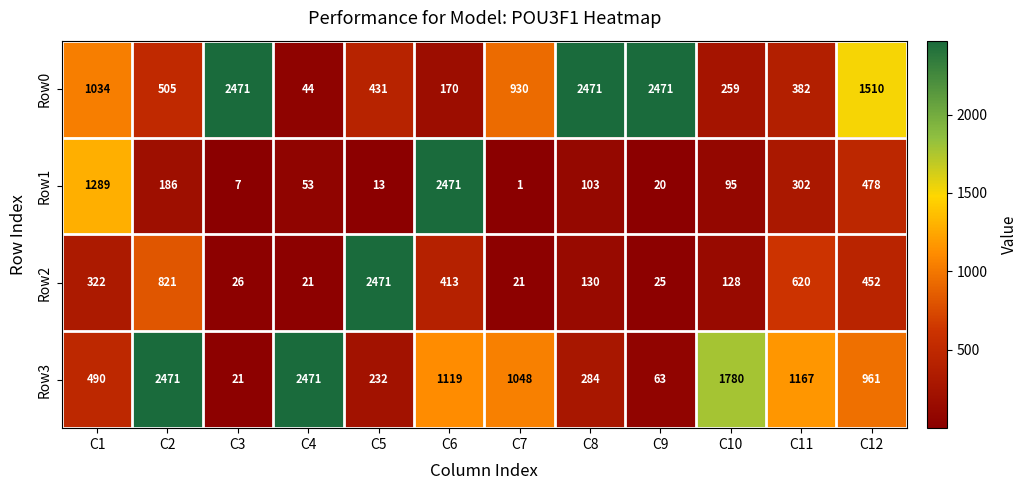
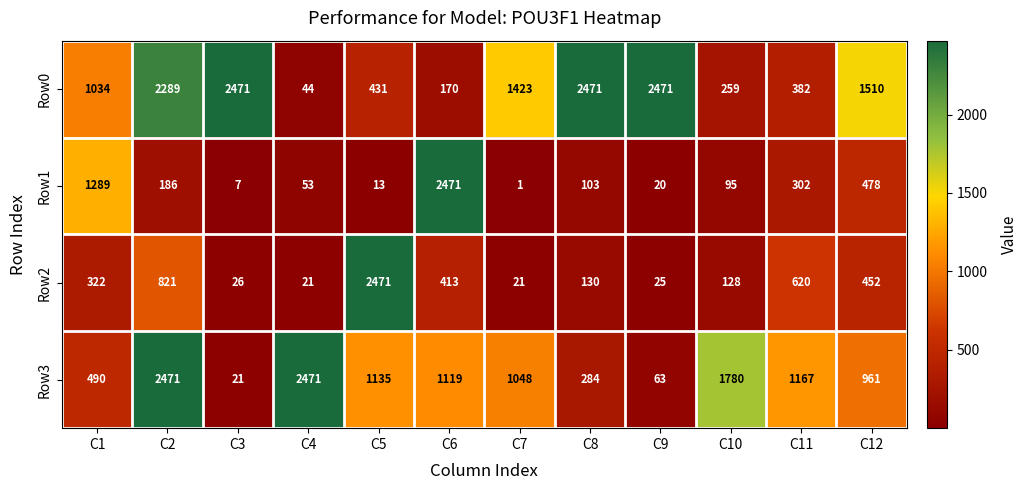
  {
    "Row0": {
      "C1": 1034,
-     "C2": 505,
+     "C2": 2289,
      "C3": 2471,
      "C4": 44,
      "C5": 431,
      "C6": 170,
-     "C7": 930,
+     "C7": 1423,
      "C8": 2471,
      "C9": 2471,
      "C10": 259,
      "C11": 382,
      "C12": 1510
    },
    "Row1": {
      "C1": 1289,
      "C2": 186,
      "C3": 7,
      "C4": 53,
      "C5": 13,
      "C6": 2471,
      "C7": 1,
      "C8": 103,
      "C9": 20,
      "C10": 95,
      "C11": 302,
      "C12": 478
    },
    "Row2": {
      "C1": 322,
      "C2": 821,
      "C3": 26,
      "C4": 21,
      "C5": 2471,
      "C6": 413,
      "C7": 21,
      "C8": 130,
      "C9": 25,
      "C10": 128,
      "C11": 620,
      "C12": 452
    },
    "Row3": {
      "C1": 490,
      "C2": 2471,
      "C3": 21,
      "C4": 2471,
-     "C5": 232,
+     "C5": 1135,
      "C6": 1119,
      "C7": 1048,
      "C8": 284,
      "C9": 63,
      "C10": 1780,
      "C11": 1167,
      "C12": 961
    }
  }
